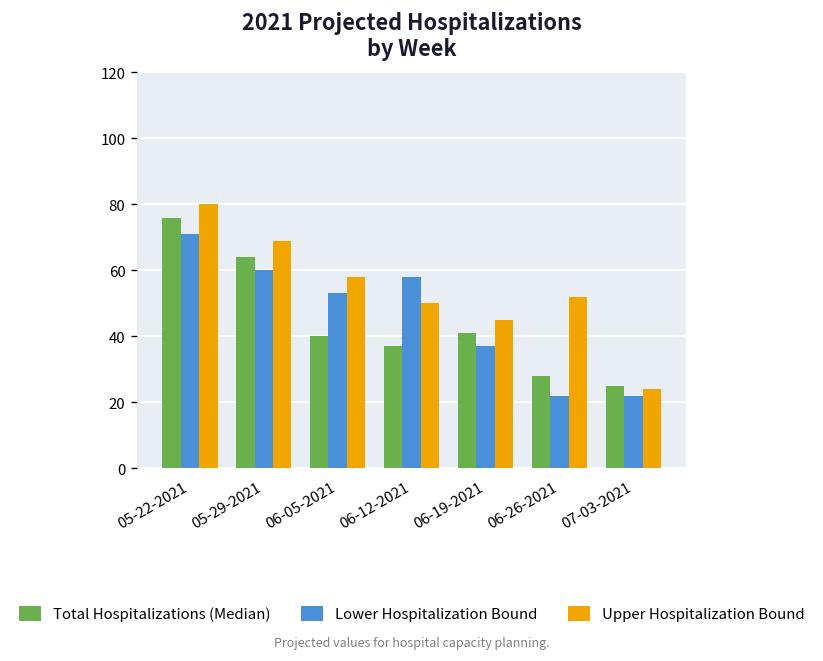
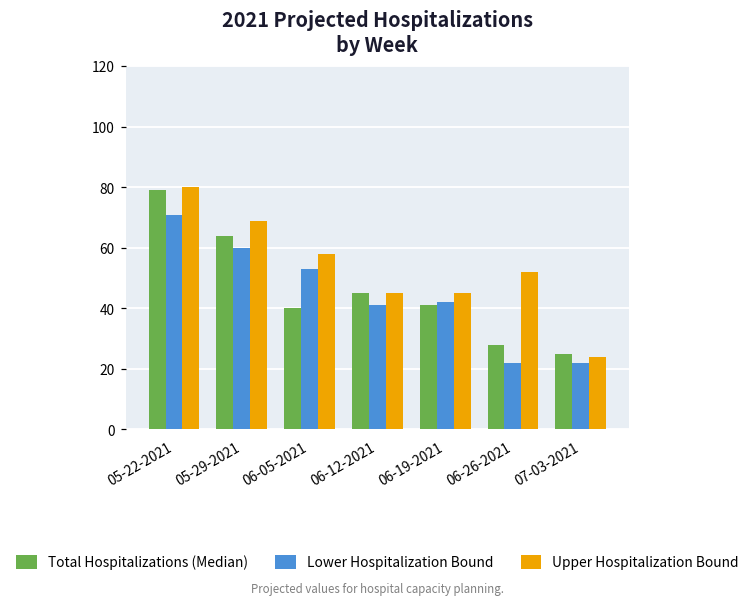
  {
    "Total Hospitalizations (Median)": {
-     "05-22-2021": 76,
+     "05-22-2021": 79,
      "05-29-2021": 64,
      "06-05-2021": 40,
-     "06-12-2021": 37,
+     "06-12-2021": 45,
      "06-19-2021": 41,
      "06-26-2021": 28,
      "07-03-2021": 25
    },
    "Lower Hospitalization Bound": {
      "05-22-2021": 71,
      "05-29-2021": 60,
      "06-05-2021": 53,
-     "06-12-2021": 58,
-     "06-19-2021": 37,
+     "06-12-2021": 41,
+     "06-19-2021": 42,
      "06-26-2021": 22,
      "07-03-2021": 22
    },
    "Upper Hospitalization Bound": {
      "05-22-2021": 80,
      "05-29-2021": 69,
      "06-05-2021": 58,
-     "06-12-2021": 50,
+     "06-12-2021": 45,
      "06-19-2021": 45,
      "06-26-2021": 52,
      "07-03-2021": 24
    }
  }
